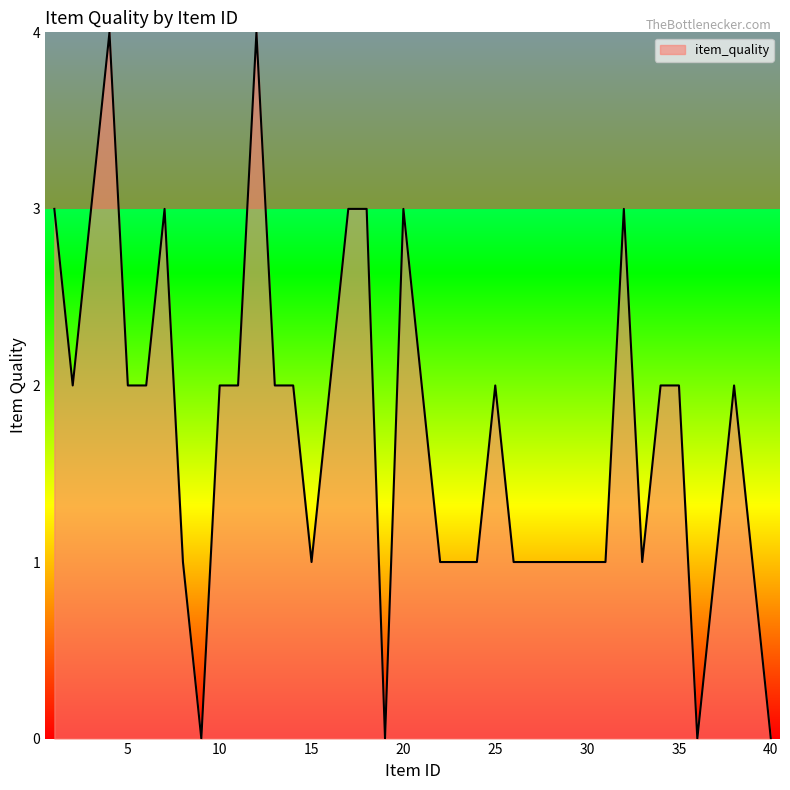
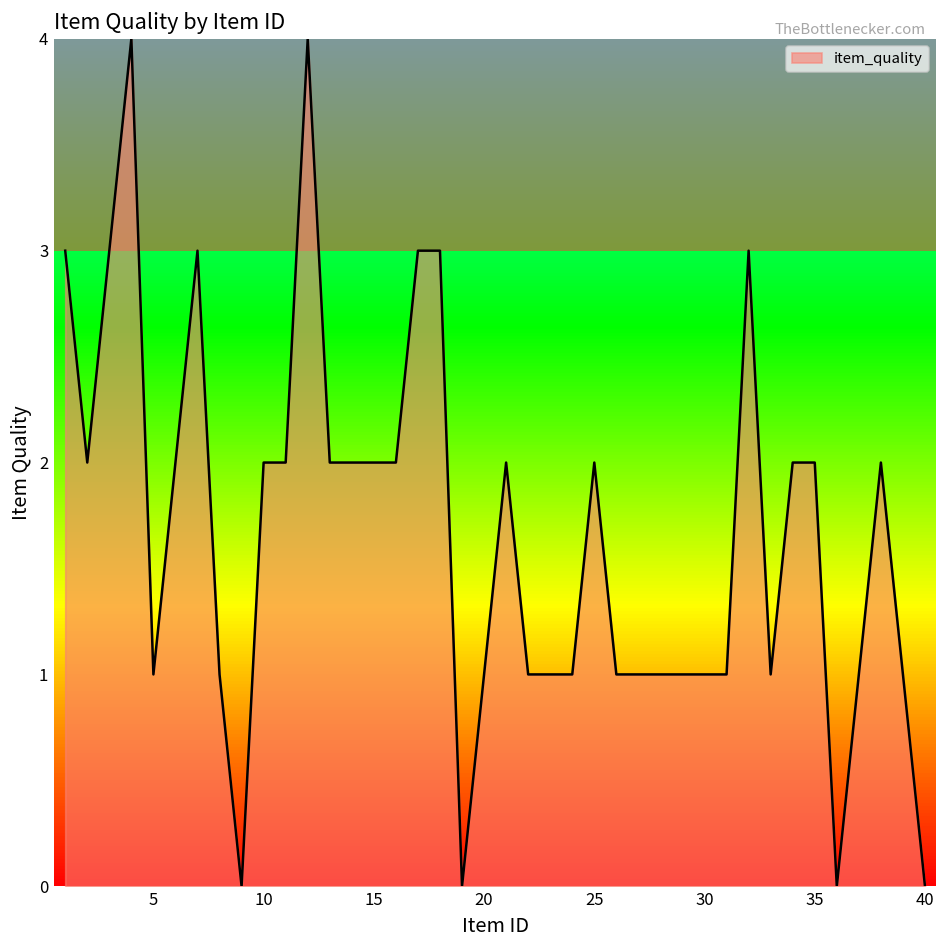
  {
-   "5": 2,
+   "5": 1,
    "10": 2,
-   "15": 1,
-   "20": 3,
+   "15": 2,
+   "20": 1,
    "25": 2,
    "30": 1,
    "35": 2,
    "40": 0
  }
